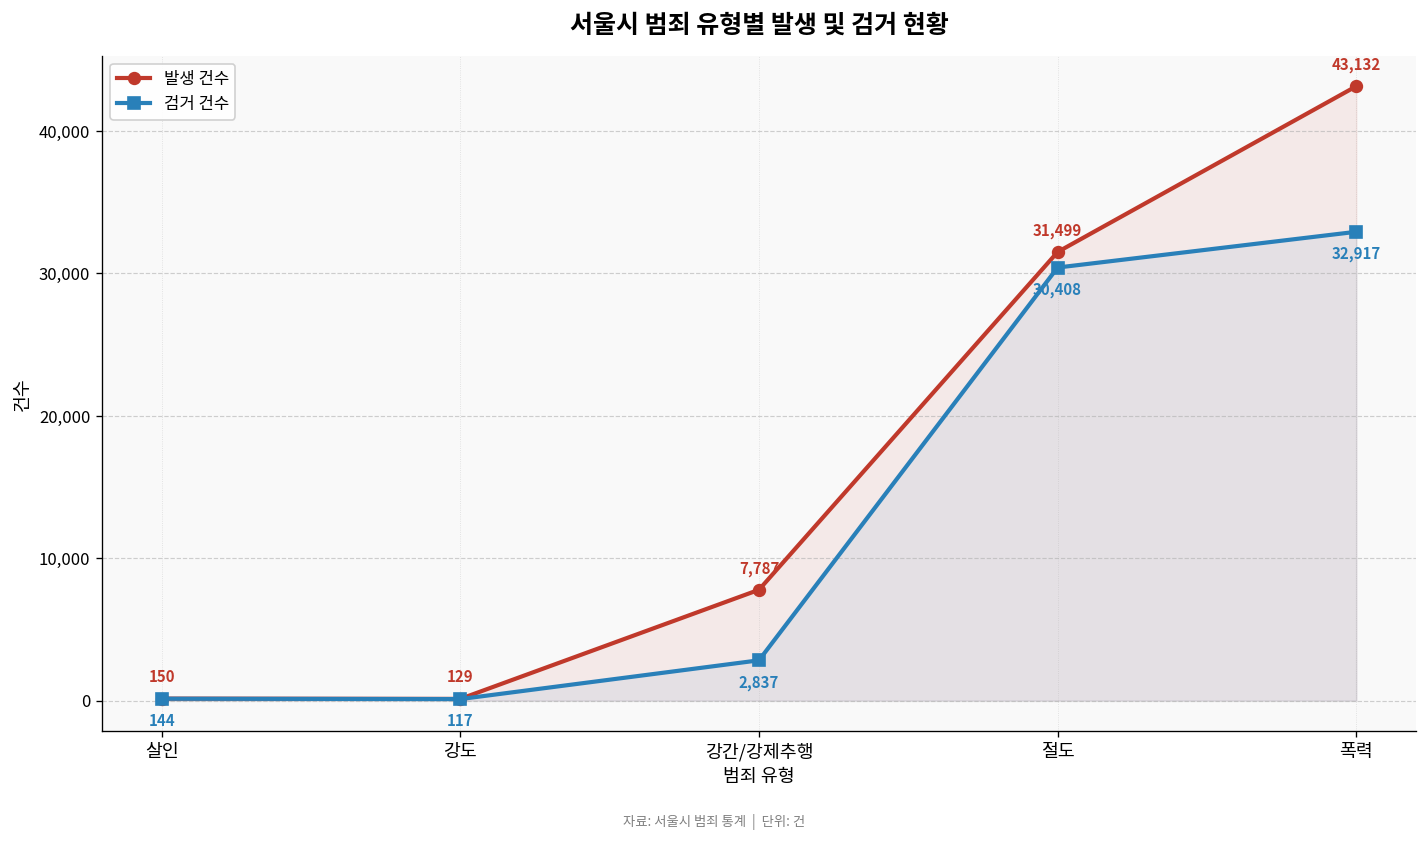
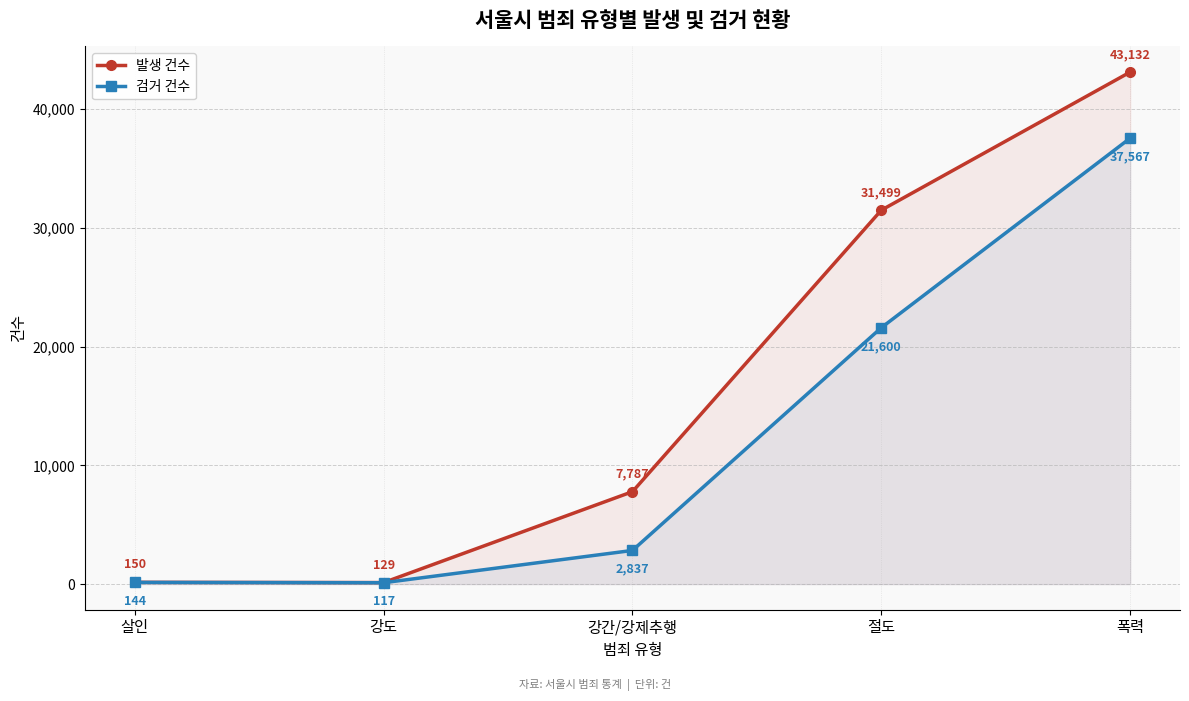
  {
    "발생 건수": {
      "강간/강제추행": "7,787",
      "절도": "31,499",
      "폭력": "43,132"
    },
    "검거 건수": {
      "강간/강제추행": "2,837",
-     "절도": "30,408",
-     "폭력": "32,917"
+     "절도": "21,600",
+     "폭력": "37,567"
    }
  }
